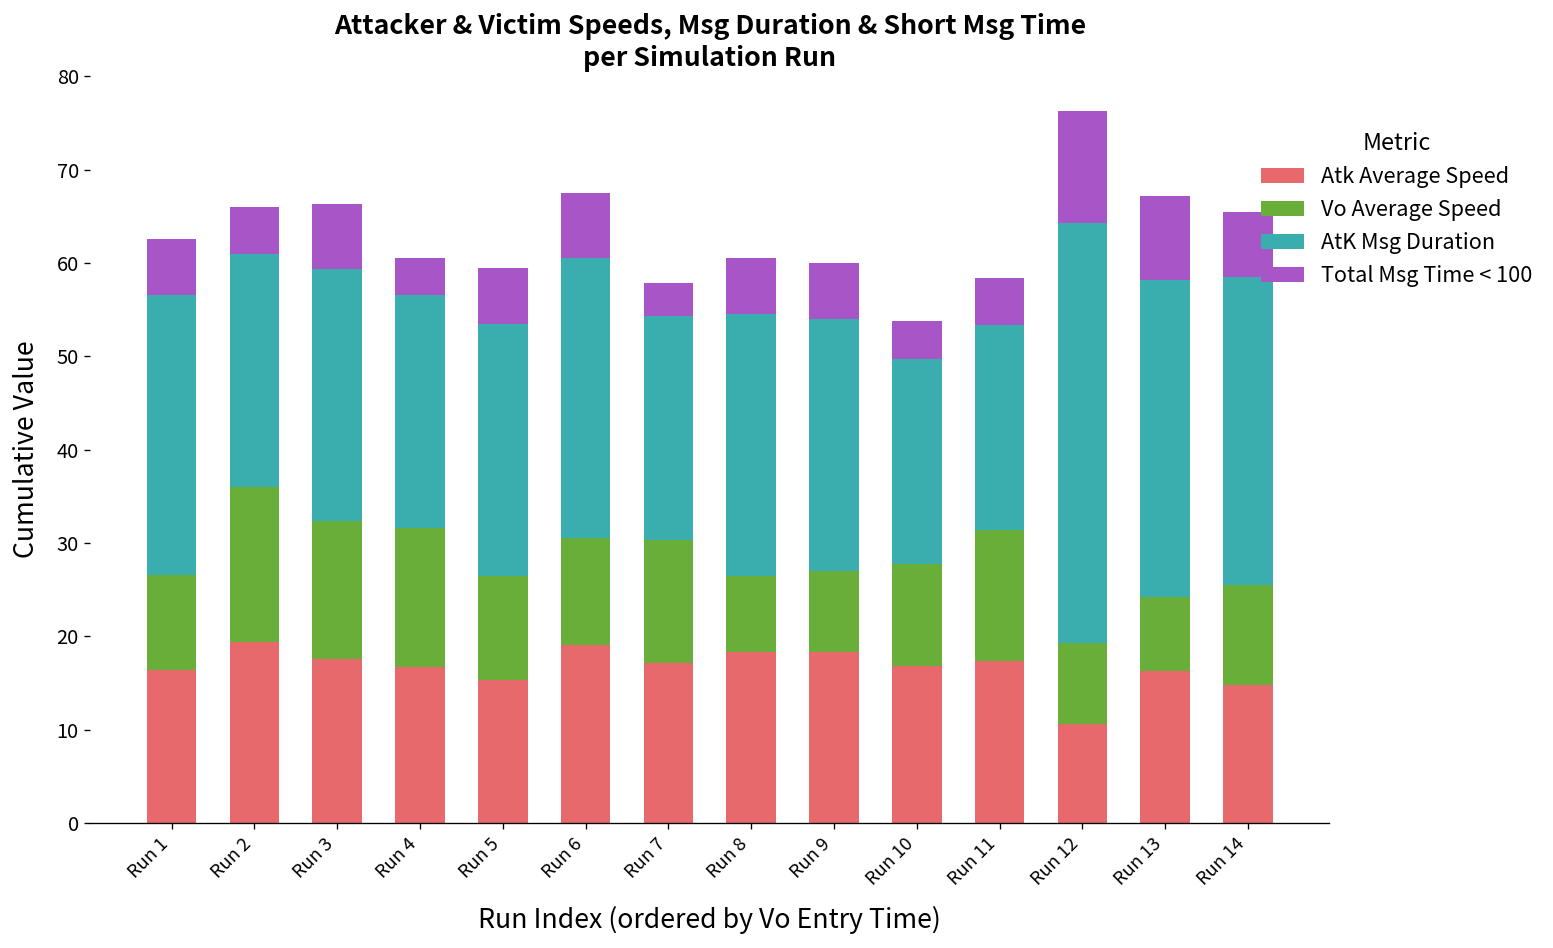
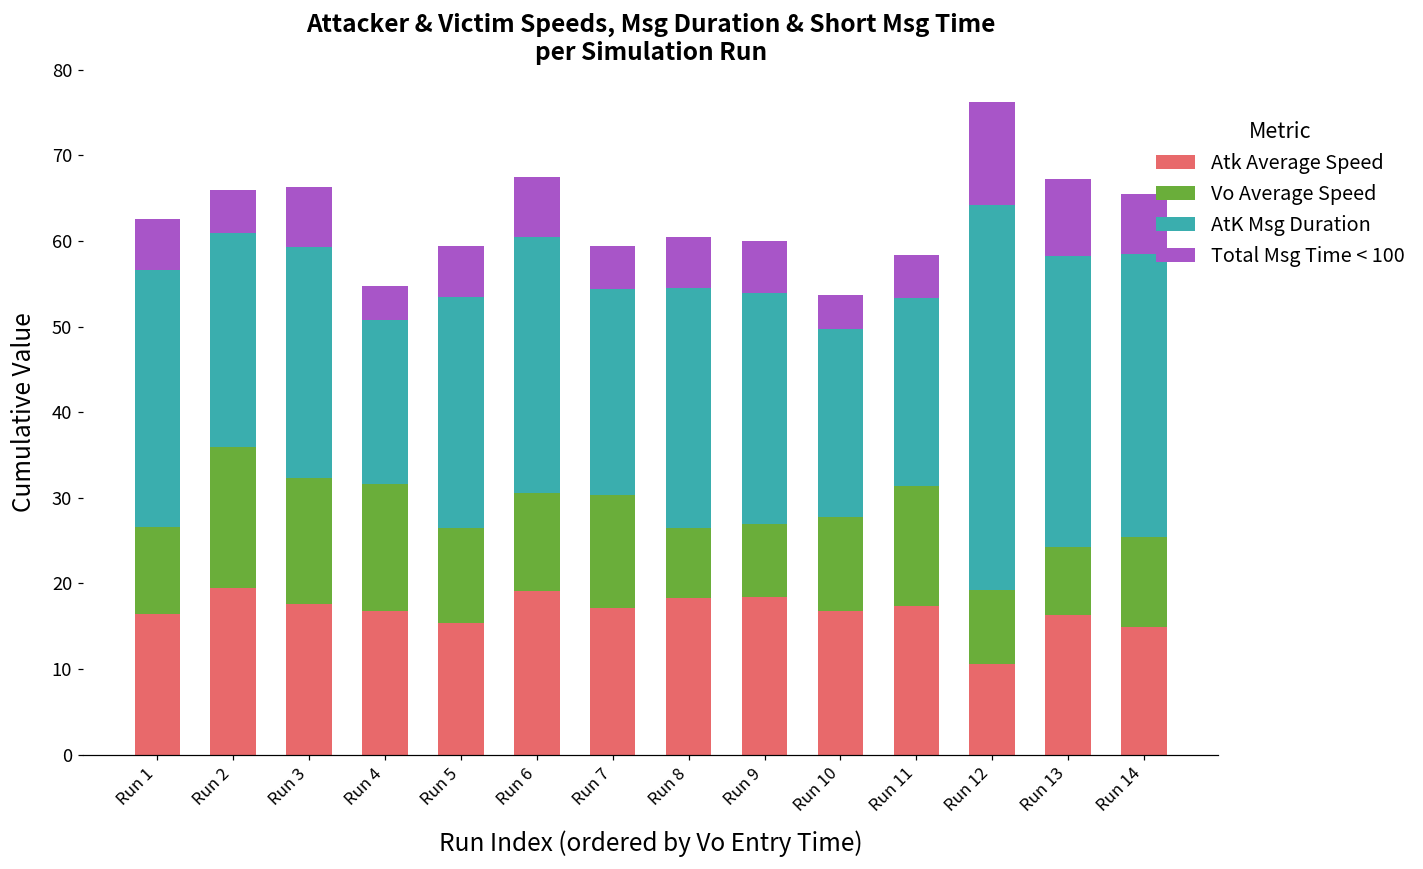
  {
    "Atk Average Speed": {
      "Run 1": 16,
      "Run 2": 19,
      "Run 3": 18,
      "Run 4": 17,
      "Run 5": 15,
      "Run 6": 19,
      "Run 7": 17,
      "Run 8": 18,
      "Run 9": 18,
      "Run 10": 17,
      "Run 11": 17,
      "Run 12": 11,
      "Run 13": 16,
      "Run 14": 15
    },
    "Vo Average Speed": {
      "Run 1": 10,
      "Run 2": 17,
      "Run 3": 15,
      "Run 4": 15,
      "Run 5": 11,
      "Run 6": 11,
      "Run 7": 13,
      "Run 8": 8,
      "Run 9": 9,
      "Run 10": 11,
      "Run 11": 14,
      "Run 12": 9,
      "Run 13": 8,
      "Run 14": 11
    },
    "AtK Msg Duration": {
      "Run 1": 30,
      "Run 2": 25,
      "Run 3": 27,
-     "Run 4": 25,
+     "Run 4": 19,
      "Run 5": 27,
      "Run 6": 30,
      "Run 7": 24,
      "Run 8": 28,
      "Run 9": 27,
      "Run 10": 22,
      "Run 11": 22,
      "Run 12": 45,
      "Run 13": 34,
      "Run 14": 33
    },
    "Total Msg Time < 100": {
      "Run 1": 6,
      "Run 2": 5,
      "Run 3": 7,
      "Run 4": 4,
      "Run 5": 6,
      "Run 6": 7,
-     "Run 7": 4,
+     "Run 7": 5,
      "Run 8": 6,
      "Run 9": 6,
      "Run 10": 4,
      "Run 11": 5,
      "Run 12": 12,
      "Run 13": 9,
      "Run 14": 7
    }
  }
